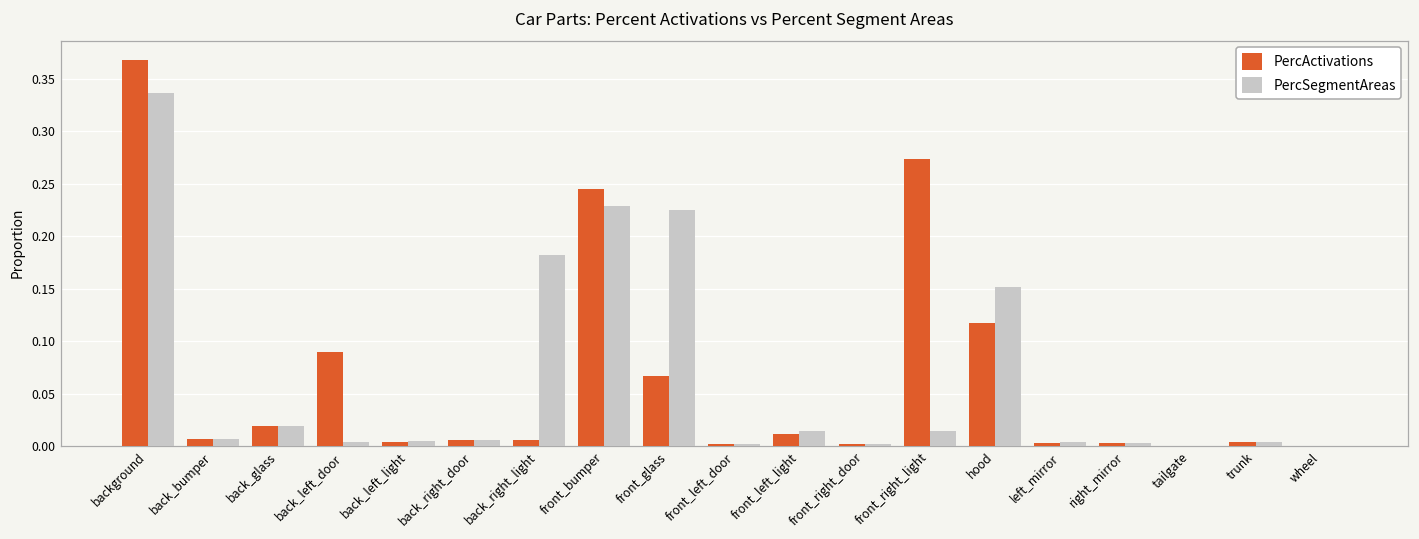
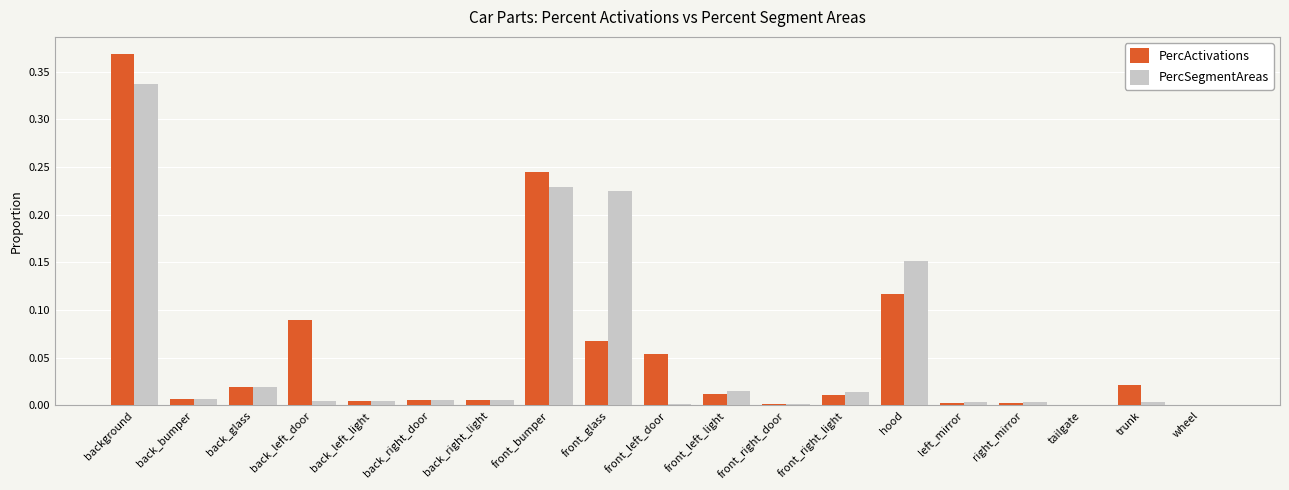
  {
    "PercActivations": {
      "background": 0.37,
      "back_bumper": 0.01,
      "back_glass": 0.02,
      "back_left_door": 0.09,
      "back_left_light": 0.00,
      "back_right_door": 0.01,
      "back_right_light": 0.01,
      "front_bumper": 0.24,
      "front_glass": 0.07,
-     "front_left_door": 0.00,
+     "front_left_door": 0.05,
      "front_left_light": 0.01,
-     "front_right_light": 0.27,
+     "front_right_light": 0.01,
      "hood": 0.12,
      "left_mirror": 0.00,
-     "trunk": 0.00
+     "trunk": 0.02
    },
    "PercSegmentAreas": {
      "background": 0.34,
      "back_bumper": 0.01,
      "back_glass": 0.02,
      "back_left_door": 0.00,
      "back_left_light": 0.00,
      "back_right_door": 0.01,
-     "back_right_light": 0.18,
+     "back_right_light": 0.01,
      "front_bumper": 0.23,
      "front_glass": 0.22,
      "front_left_light": 0.01,
      "front_right_light": 0.01,
      "hood": 0.15,
      "left_mirror": 0.00,
      "right_mirror": 0.00,
      "trunk": 0.00
    }
  }
